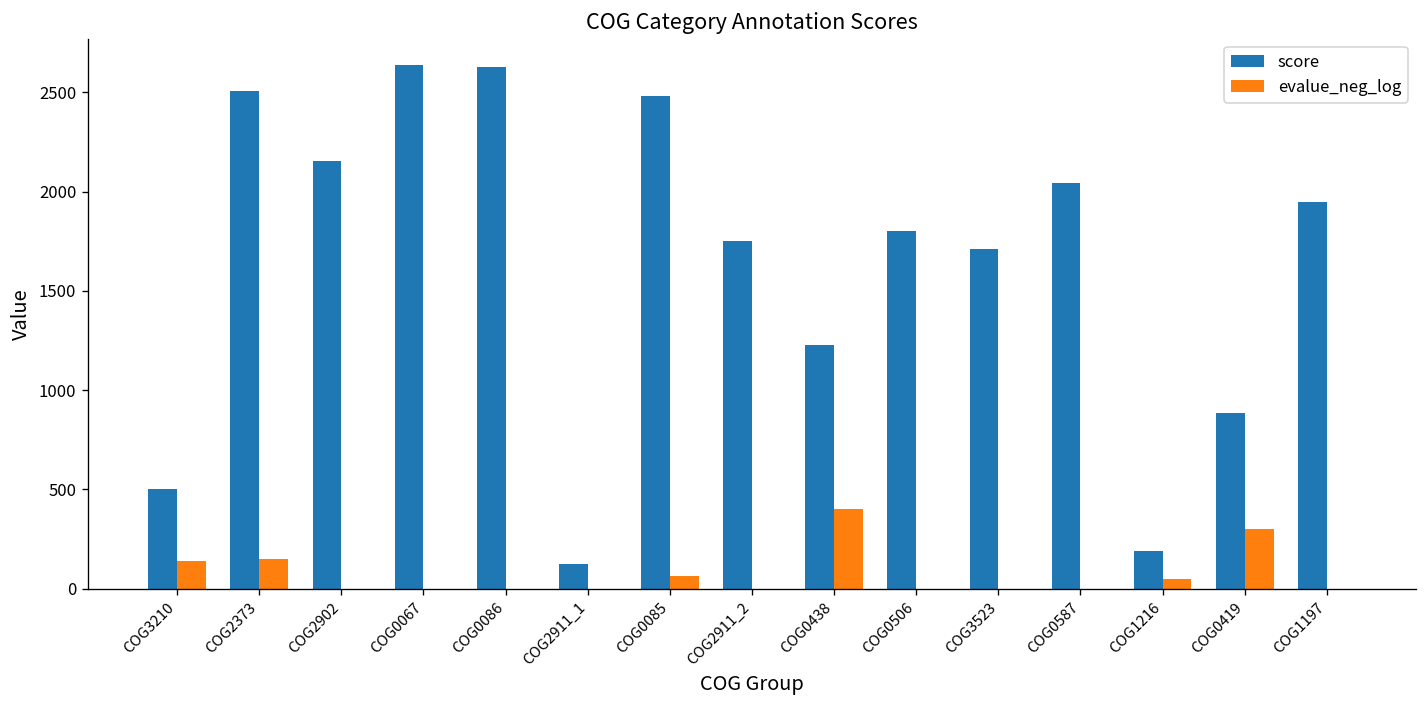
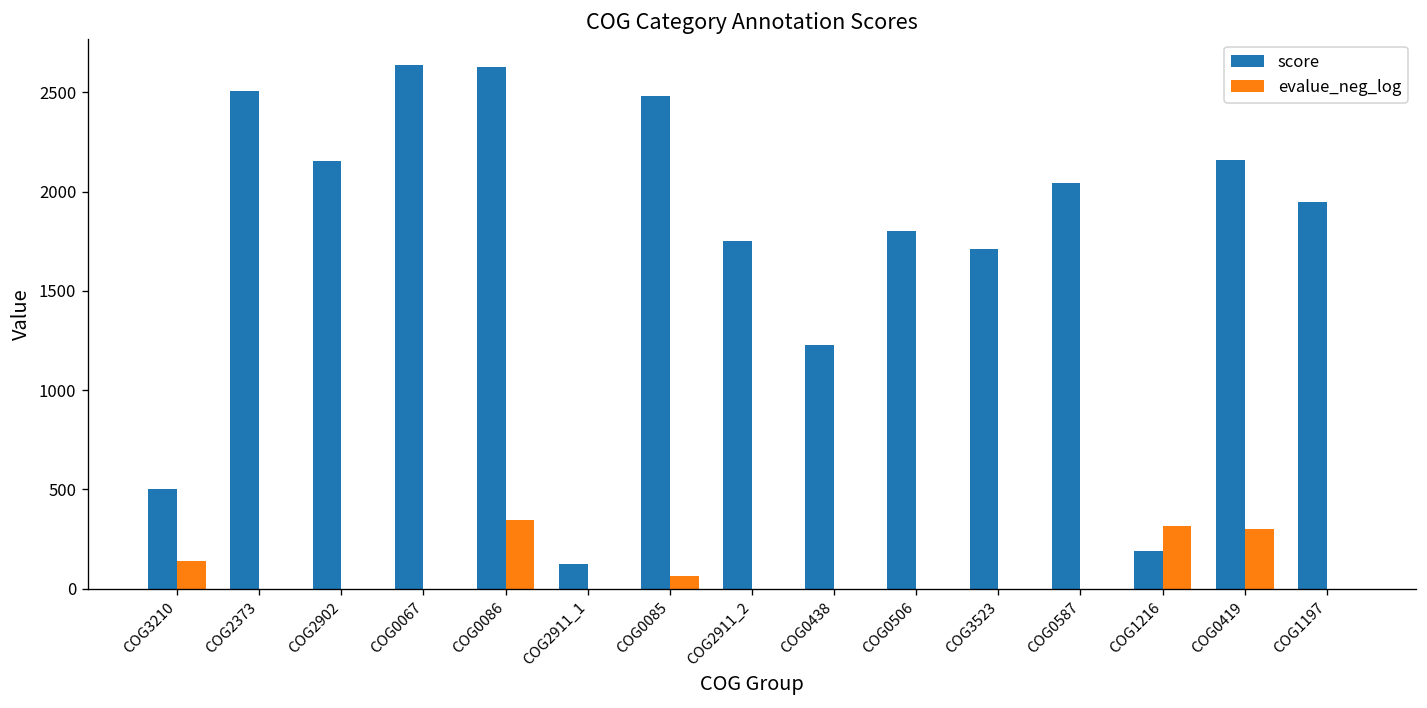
  {
    "score": {
      "COG3210": 500,
      "COG2373": 2510,
      "COG2902": 2150,
      "COG0067": 2640,
      "COG0086": 2630,
      "COG2911_1": 120,
      "COG0085": 2480,
      "COG2911_2": 1750,
      "COG0438": 1230,
      "COG0506": 1800,
      "COG3523": 1710,
      "COG0587": 2050,
      "COG1216": 190,
-     "COG0419": 880,
+     "COG0419": 2160,
      "COG1197": 1950
    },
    "evalue_neg_log": {
      "COG3210": 140,
-     "COG2373": 150,
+     "COG2373": 0,
      "COG2902": 0,
      "COG0067": 0,
-     "COG0086": 0,
+     "COG0086": 340,
      "COG2911_1": 0,
      "COG0085": 70,
      "COG2911_2": 0,
-     "COG0438": 400,
+     "COG0438": 0,
      "COG0506": 0,
      "COG3523": 0,
      "COG0587": 0,
-     "COG1216": 50,
+     "COG1216": 320,
      "COG0419": 300,
      "COG1197": 0
    }
  }
